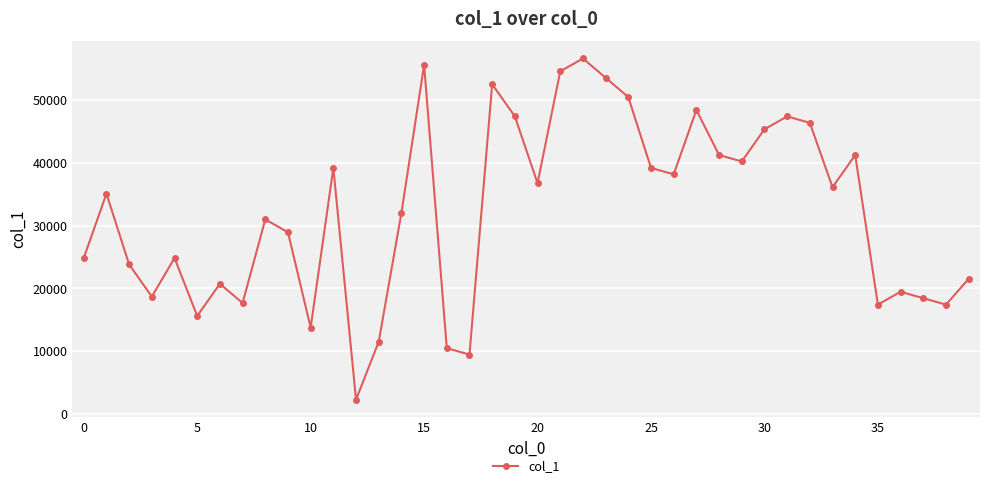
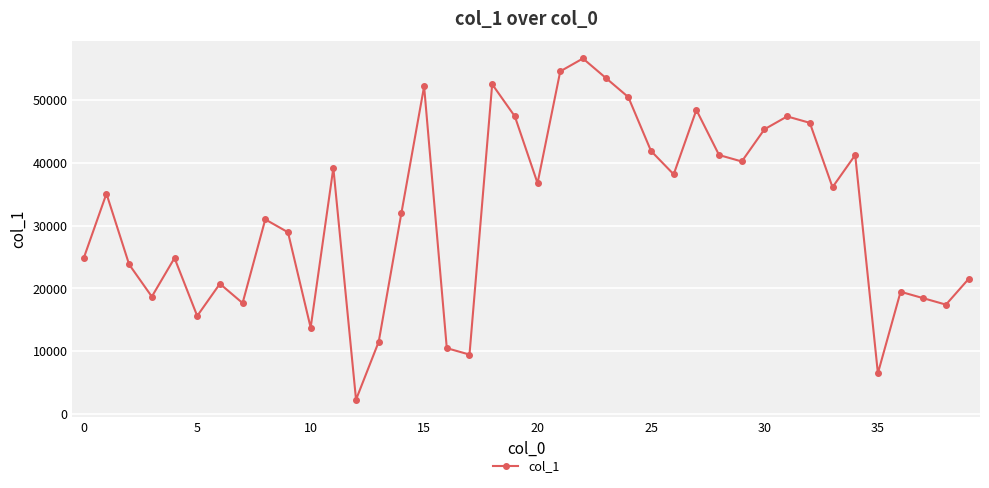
  {
    "0": 25000,
    "5": 16000,
    "10": 14000,
-   "15": 56000,
+   "15": 52000,
    "20": 37000,
-   "25": 39000,
+   "25": 42000,
    "30": 45000,
-   "35": 17000
+   "35": 7000
  }
